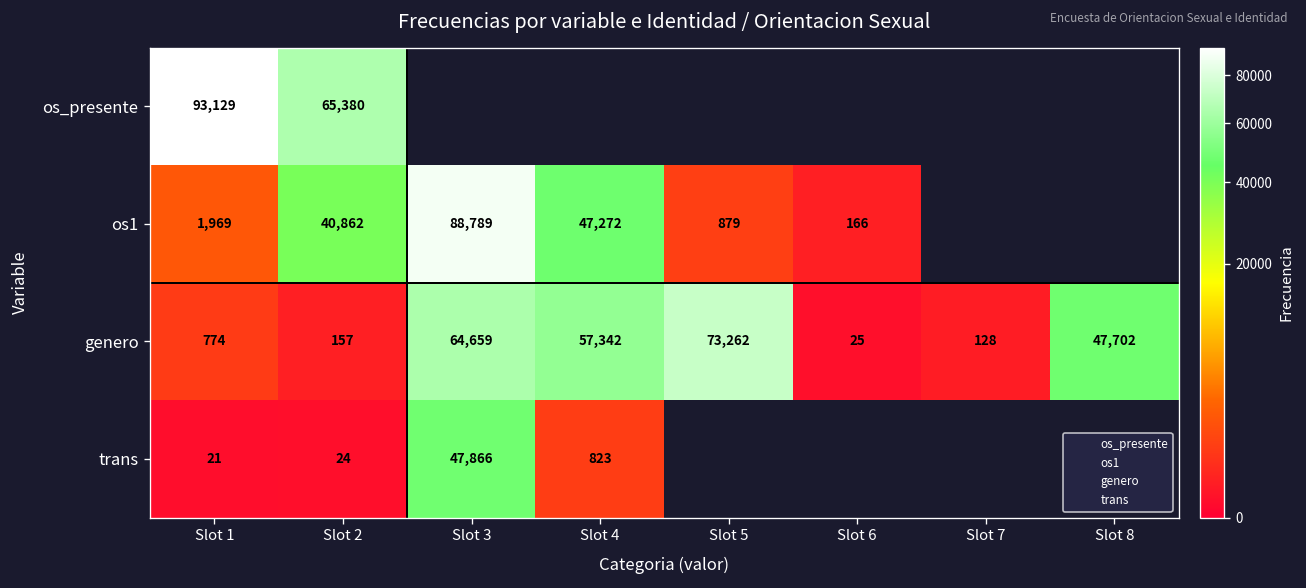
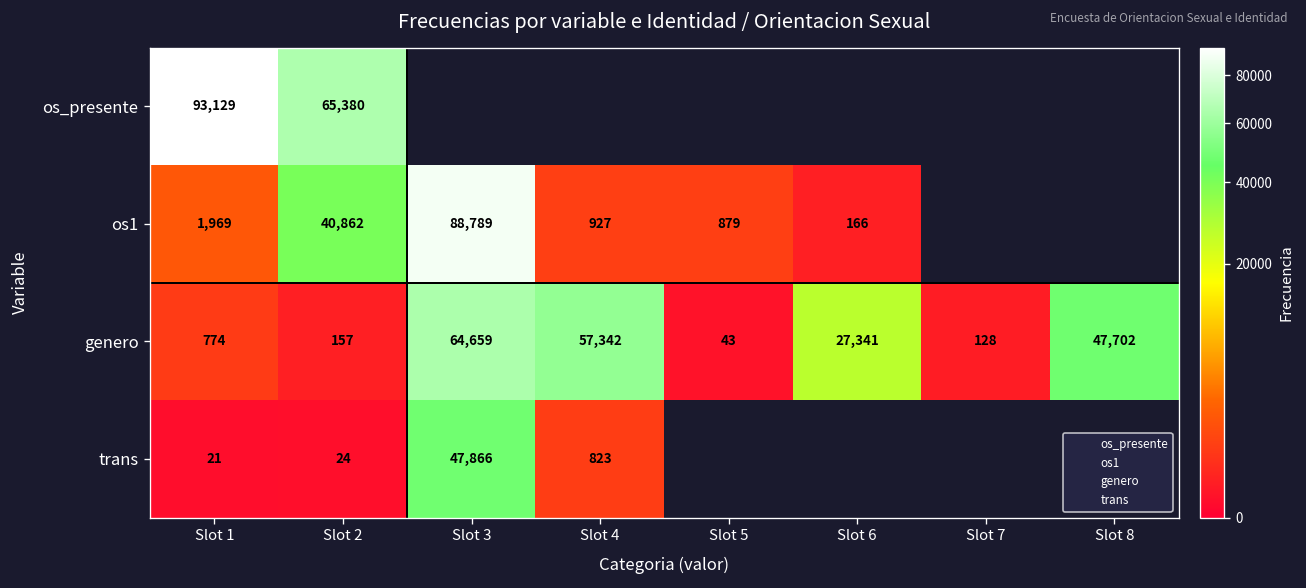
  {
    "os_presente": {
      "Slot 1": "93,129",
      "Slot 2": "65,380"
    },
    "os1": {
      "Slot 1": "1,969",
      "Slot 2": "40,862",
      "Slot 3": "88,789",
-     "Slot 4": "47,272",
+     "Slot 4": "927",
      "Slot 5": "879",
      "Slot 6": "166"
    },
    "genero": {
      "Slot 1": "774",
      "Slot 2": "157",
      "Slot 3": "64,659",
      "Slot 4": "57,342",
-     "Slot 5": "73,262",
-     "Slot 6": "25",
+     "Slot 5": "43",
+     "Slot 6": "27,341",
      "Slot 7": "128",
      "Slot 8": "47,702"
    },
    "trans": {
      "Slot 1": "21",
      "Slot 2": "24",
      "Slot 3": "47,866",
      "Slot 4": "823"
    }
  }
